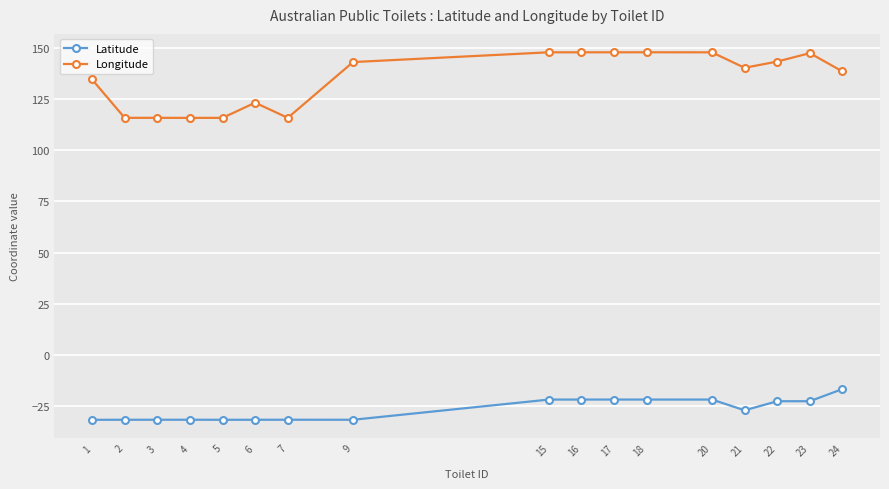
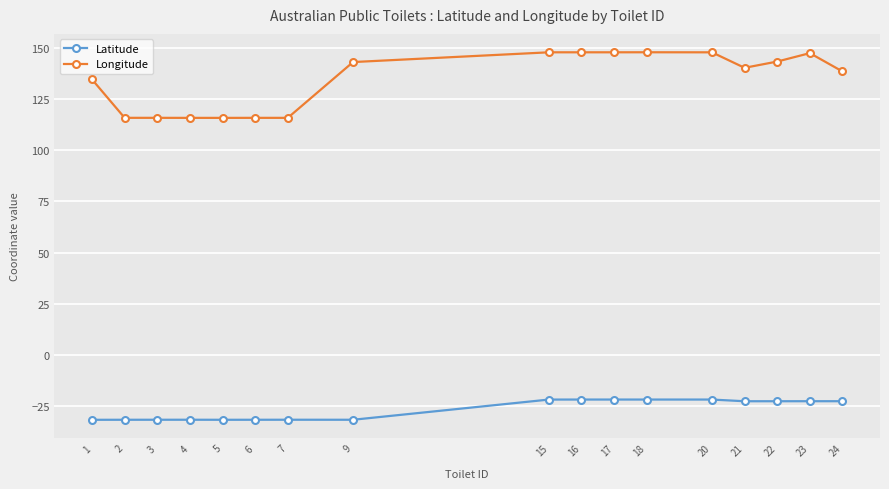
  {
    "Latitude": {
      "1": -32,
      "2": -32,
      "3": -32,
      "4": -32,
      "5": -32,
      "6": -32,
      "7": -32,
      "9": -32,
      "15": -22,
      "16": -22,
      "17": -22,
      "18": -22,
      "20": -22,
-     "21": -27,
+     "21": -23,
      "22": -23,
      "23": -23,
-     "24": -17
+     "24": -23
    },
    "Longitude": {
      "1": 135,
      "2": 116,
      "3": 116,
      "4": 116,
      "5": 116,
-     "6": 123,
+     "6": 116,
      "7": 116,
      "9": 143,
      "15": 148,
      "16": 148,
      "17": 148,
      "18": 148,
      "20": 148,
      "21": 140,
      "22": 144,
      "23": 148,
      "24": 139
    }
  }
